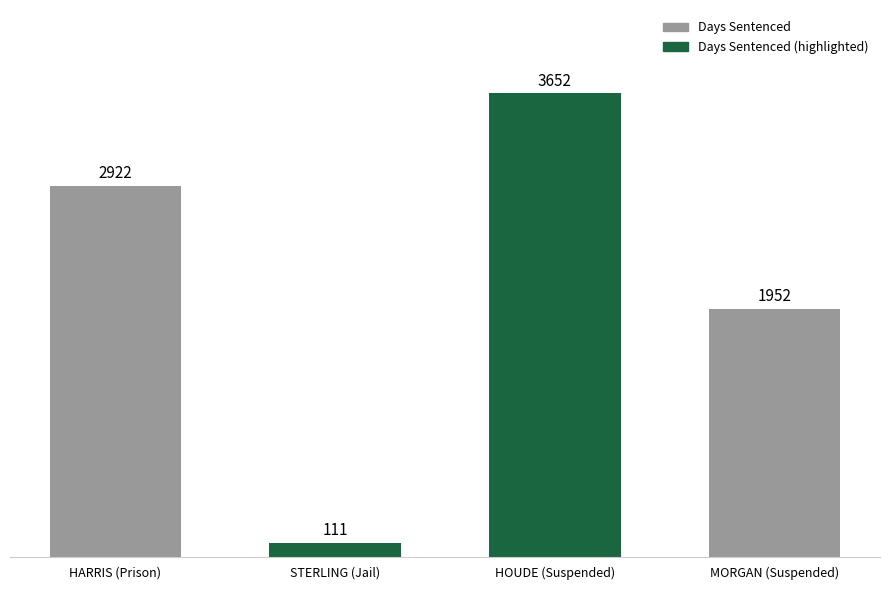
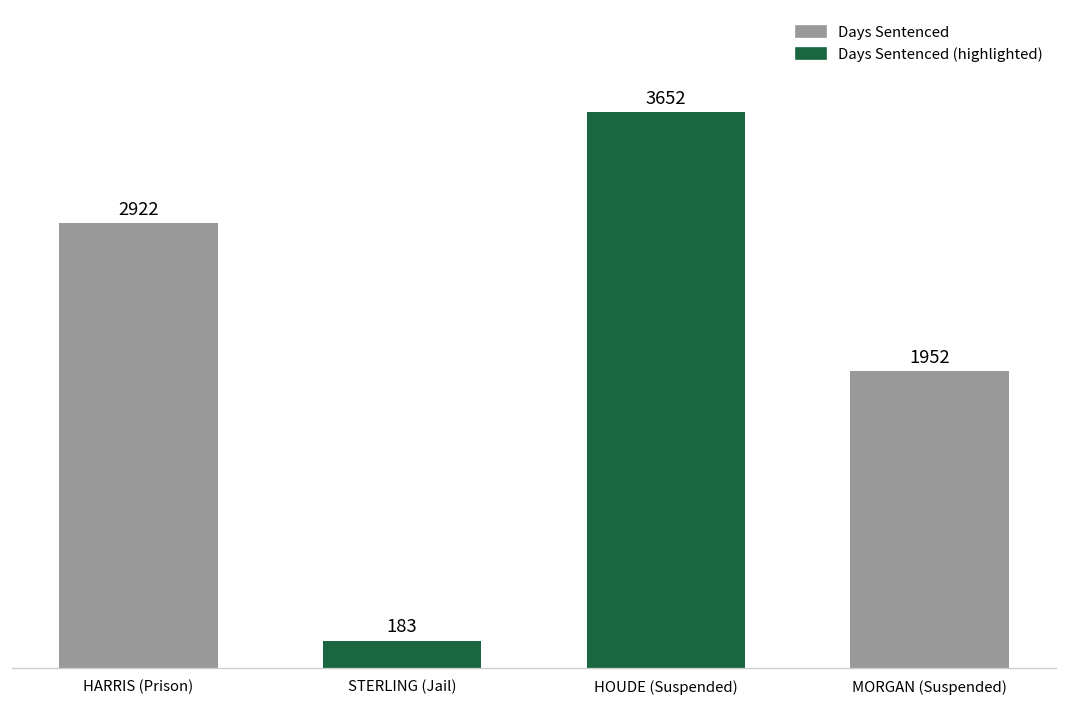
  {
    "HARRIS (Prison)": 2922,
-   "STERLING (Jail)": 111,
+   "STERLING (Jail)": 183,
    "HOUDE (Suspended)": 3652,
    "MORGAN (Suspended)": 1952
  }
